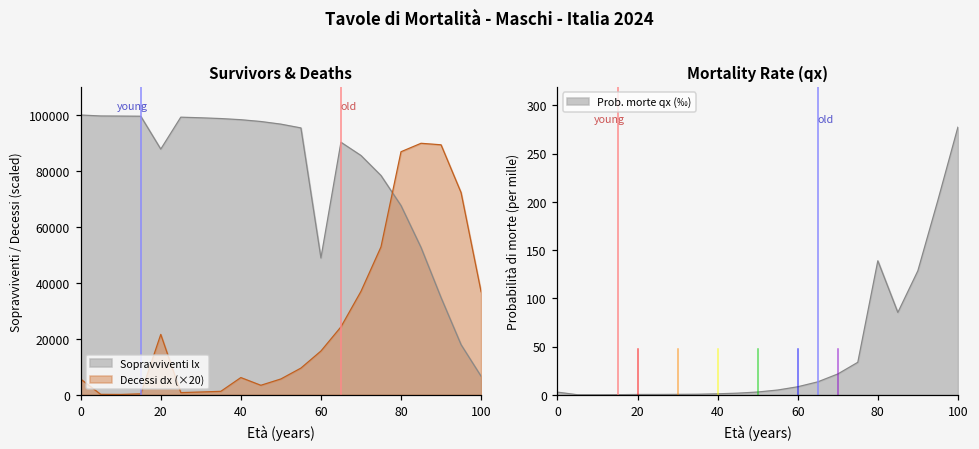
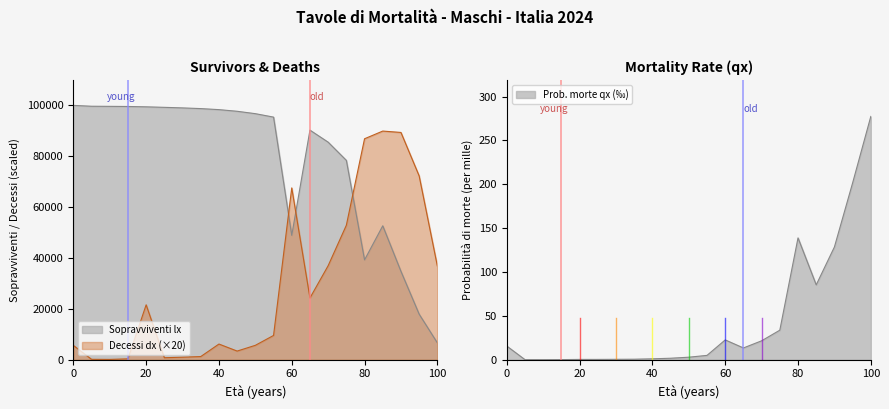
  {
    "Survivors & Deaths": {
      "Sopravviventi lx": {
        "0": 100000,
-       "20": 88000,
+       "20": 99000,
        "40": 98000,
        "60": 49000,
-       "80": 68000,
+       "80": 39000,
        "100": 7000
      },
      "Decessi dx (×20)": {
        "0": 6000,
        "20": 22000,
        "40": 6000,
-       "60": 16000,
+       "60": 68000,
        "80": 87000,
        "100": 37000
      }
    },
    "Mortality Rate (qx)": {
-     "0": 0,
+     "0": 20,
      "20": 0,
      "40": 0,
-     "60": 10,
+     "60": 20,
      "80": 140,
      "100": 280
    }
  }
